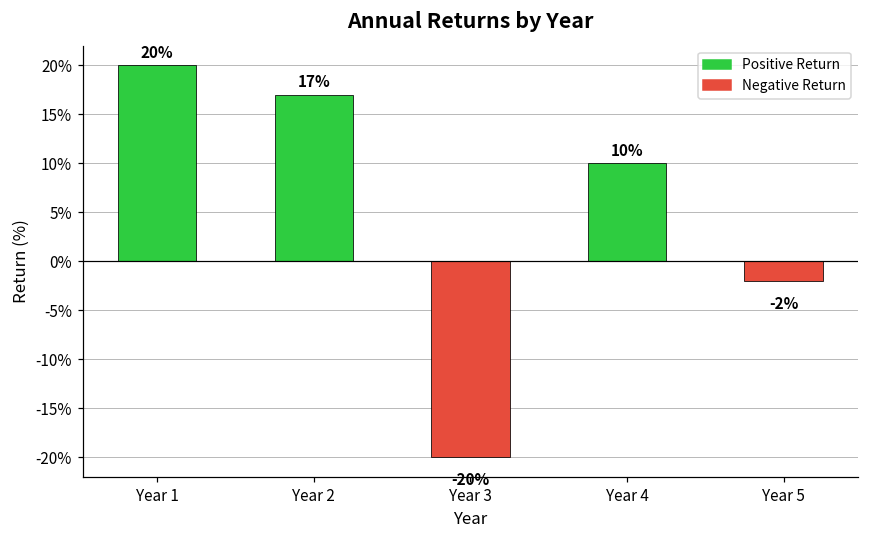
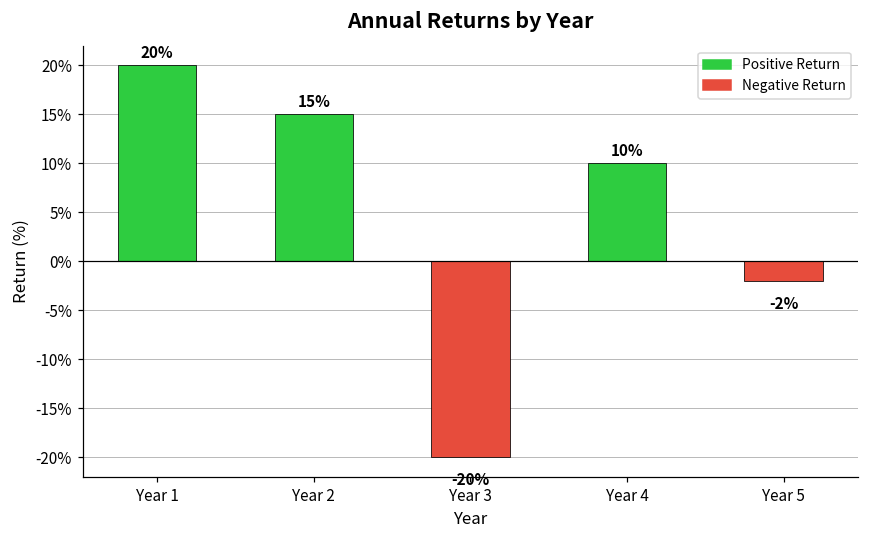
  {
    "Year 1": "20%",
-   "Year 2": "17%",
+   "Year 2": "15%",
    "Year 3": "-20%",
    "Year 4": "10%",
    "Year 5": "-2%"
  }
